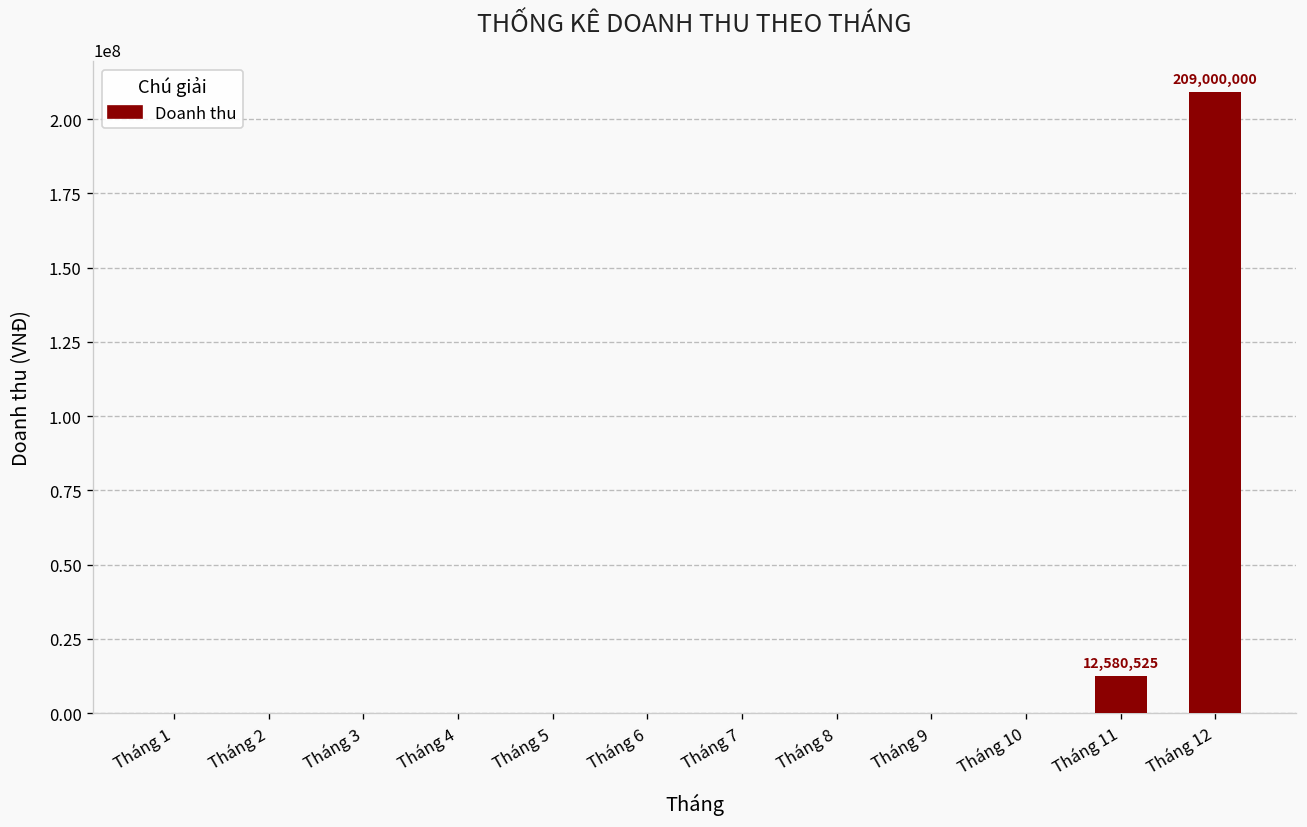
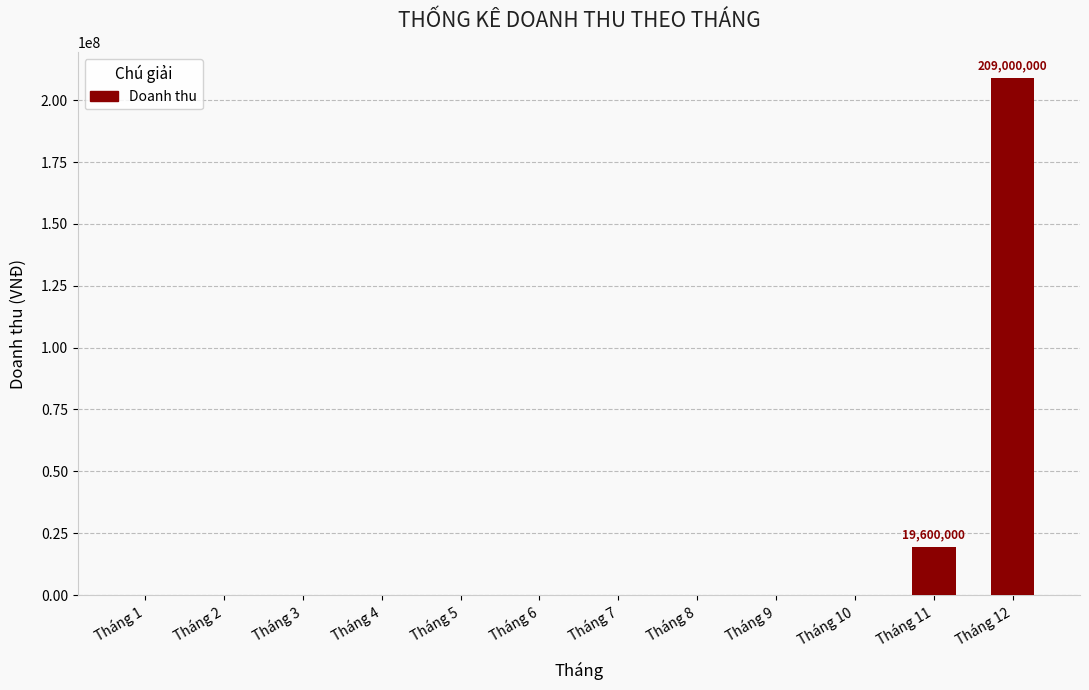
  {
-   "Tháng 11": "12,580,525",
+   "Tháng 11": "19,600,000",
    "Tháng 12": "209,000,000"
  }
